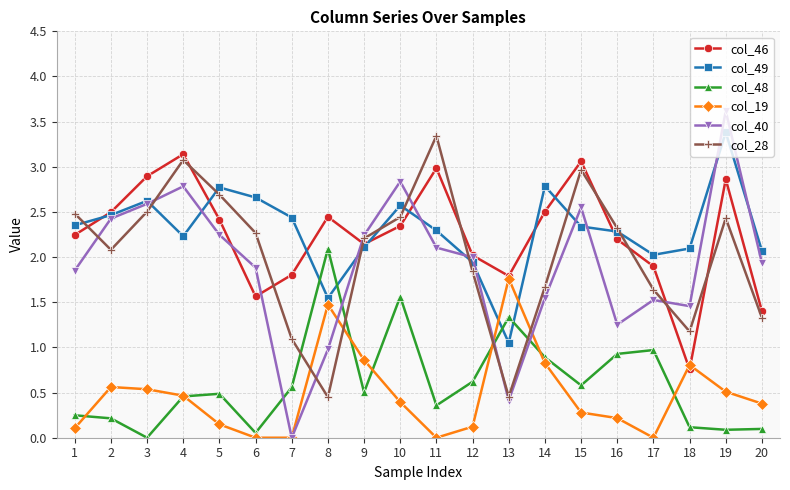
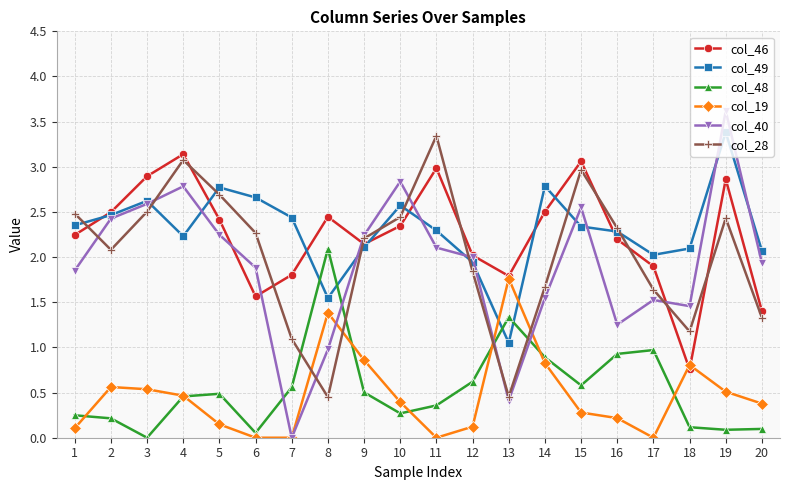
  {
    "col_46": {
      "1": 2.2,
      "2": 2.5,
      "3": 2.9,
      "4": 3.1,
      "5": 2.4,
      "6": 1.6,
      "7": 1.8,
      "8": 2.4,
      "9": 2.1,
      "10": 2.3,
      "11": 3.0,
      "13": 1.8,
      "14": 2.5,
      "15": 3.1,
      "16": 2.2,
      "17": 1.9,
      "18": 0.8,
      "19": 2.9,
      "20": 1.4
    },
    "col_49": {
      "1": 2.4,
      "2": 2.5,
      "3": 2.6,
      "4": 2.2,
      "5": 2.8,
      "6": 2.7,
      "7": 2.4,
      "8": 1.5,
      "9": 2.1,
      "10": 2.6,
      "11": 2.3,
      "12": 1.9,
      "13": 1.1,
      "14": 2.8,
      "15": 2.3,
      "16": 2.3,
      "17": 2.0,
      "18": 2.1,
      "20": 2.1
    },
    "col_48": {
      "1": 0.2,
      "2": 0.2,
      "3": 0.0,
      "5": 0.5,
      "6": 0.1,
      "7": 0.6,
      "8": 2.1,
      "9": 0.5,
-     "10": 1.6,
+     "10": 0.3,
      "11": 0.4,
      "12": 0.6,
      "13": 1.3,
      "14": 0.9,
      "15": 0.6,
      "16": 0.9,
      "17": 1.0,
      "18": 0.1,
      "19": 0.1,
      "20": 0.1
    },
    "col_19": {
      "1": 0.1,
      "2": 0.6,
      "3": 0.5,
      "5": 0.1,
      "6": 0.0,
-     "8": 1.5,
+     "8": 1.4,
      "9": 0.9,
      "10": 0.4,
      "11": 0.0,
      "12": 0.1,
      "13": 1.8,
      "14": 0.8,
      "15": 0.3,
      "16": 0.2,
      "17": 0.0,
      "18": 0.8,
      "19": 0.5,
      "20": 0.4
    },
    "col_40": {
      "1": 1.9,
      "2": 2.4,
      "3": 2.6,
      "4": 2.8,
      "5": 2.2,
      "6": 1.9,
      "8": 1.0,
      "9": 2.2,
      "10": 2.8,
      "11": 2.1,
      "13": 0.4,
      "14": 1.5,
      "15": 2.6,
      "16": 1.3,
      "17": 1.5,
      "18": 1.5,
      "20": 1.9
    },
    "col_28": {
      "1": 2.5,
      "2": 2.1,
      "3": 2.5,
      "4": 3.1,
      "5": 2.7,
      "6": 2.3,
      "7": 1.1,
      "8": 0.4,
      "9": 2.2,
      "10": 2.4,
      "11": 3.3,
      "12": 1.8,
      "13": 0.5,
      "14": 1.7,
      "15": 3.0,
      "16": 2.3,
      "17": 1.6,
      "18": 1.2,
      "19": 2.4,
      "20": 1.3
    }
  }
